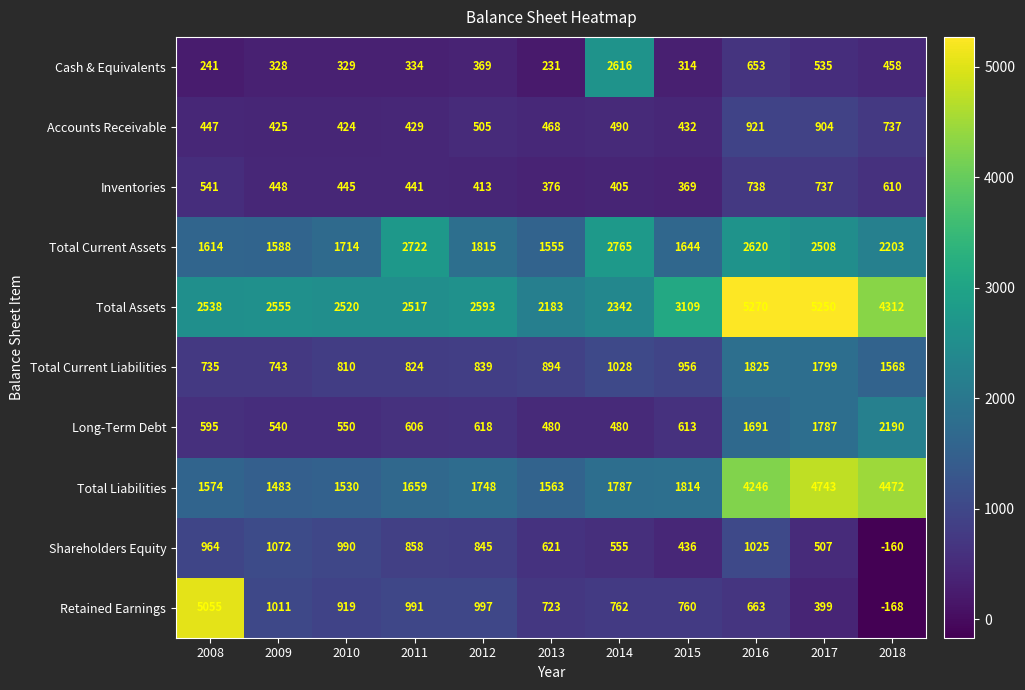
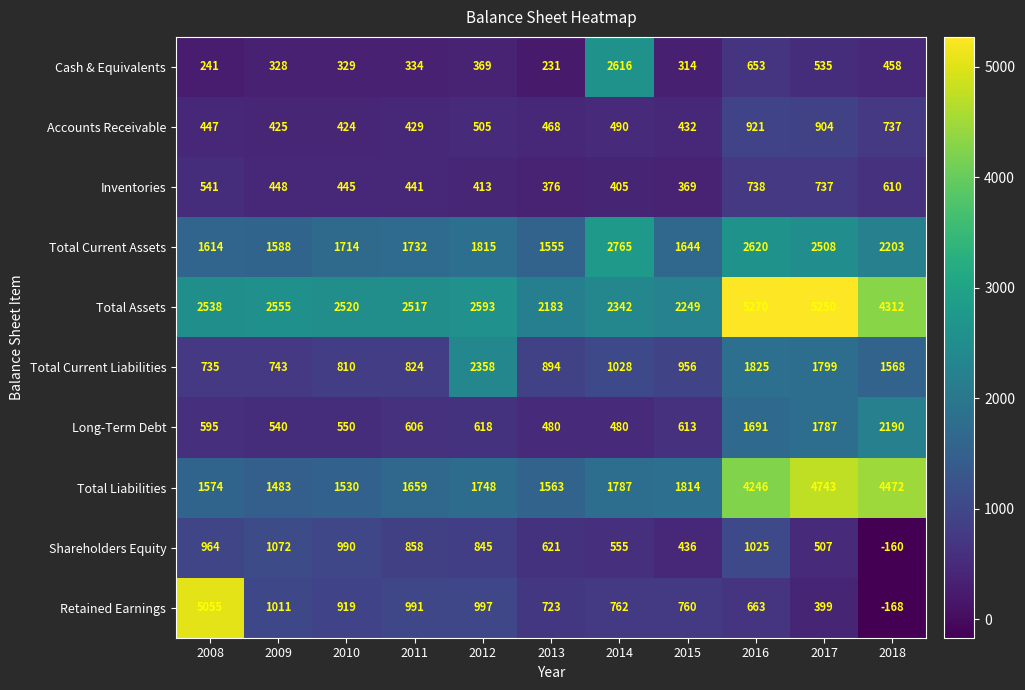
  {
    "Cash & Equivalents": {
      "2008": 241,
      "2009": 328,
      "2010": 329,
      "2011": 334,
      "2012": 369,
      "2013": 231,
      "2014": 2616,
      "2015": 314,
      "2016": 653,
      "2017": 535,
      "2018": 458
    },
    "Accounts Receivable": {
      "2008": 447,
      "2009": 425,
      "2010": 424,
      "2011": 429,
      "2012": 505,
      "2013": 468,
      "2014": 490,
      "2015": 432,
      "2016": 921,
      "2017": 904,
      "2018": 737
    },
    "Inventories": {
      "2008": 541,
      "2009": 448,
      "2010": 445,
      "2011": 441,
      "2012": 413,
      "2013": 376,
      "2014": 405,
      "2015": 369,
      "2016": 738,
      "2017": 737,
      "2018": 610
    },
    "Total Current Assets": {
      "2008": 1614,
      "2009": 1588,
      "2010": 1714,
-     "2011": 2722,
+     "2011": 1732,
      "2012": 1815,
      "2013": 1555,
      "2014": 2765,
      "2015": 1644,
      "2016": 2620,
      "2017": 2508,
      "2018": 2203
    },
    "Total Assets": {
      "2008": 2538,
      "2009": 2555,
      "2010": 2520,
      "2011": 2517,
      "2012": 2593,
      "2013": 2183,
      "2014": 2342,
-     "2015": 3109,
+     "2015": 2249,
      "2018": 4312
    },
    "Total Current Liabilities": {
      "2008": 735,
      "2009": 743,
      "2010": 810,
      "2011": 824,
-     "2012": 839,
+     "2012": 2358,
      "2013": 894,
      "2014": 1028,
      "2015": 956,
      "2016": 1825,
      "2017": 1799,
      "2018": 1568
    },
    "Long-Term Debt": {
      "2008": 595,
      "2009": 540,
      "2010": 550,
      "2011": 606,
      "2012": 618,
      "2013": 480,
      "2014": 480,
      "2015": 613,
      "2016": 1691,
      "2017": 1787,
      "2018": 2190
    },
    "Total Liabilities": {
      "2008": 1574,
      "2009": 1483,
      "2010": 1530,
      "2011": 1659,
      "2012": 1748,
      "2013": 1563,
      "2014": 1787,
      "2015": 1814,
      "2016": 4246,
      "2017": 4743,
      "2018": 4472
    },
    "Shareholders Equity": {
      "2008": 964,
      "2009": 1072,
      "2010": 990,
      "2011": 858,
      "2012": 845,
      "2013": 621,
      "2014": 555,
      "2015": 436,
      "2016": 1025,
      "2017": 507,
      "2018": -160
    },
    "Retained Earnings": {
      "2009": 1011,
      "2010": 919,
      "2011": 991,
      "2012": 997,
      "2013": 723,
      "2014": 762,
      "2015": 760,
      "2016": 663,
      "2017": 399,
      "2018": -168
    }
  }
